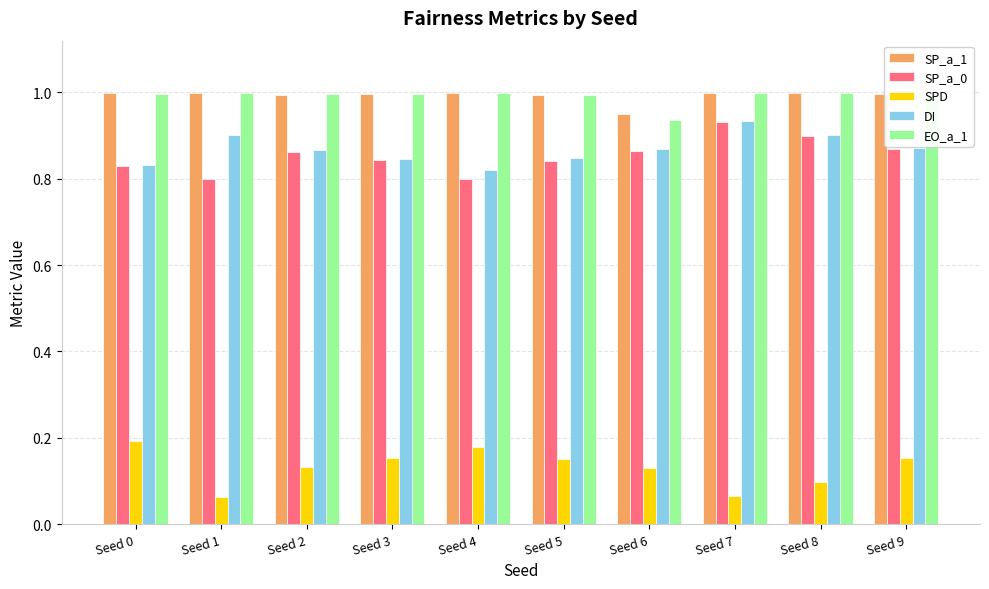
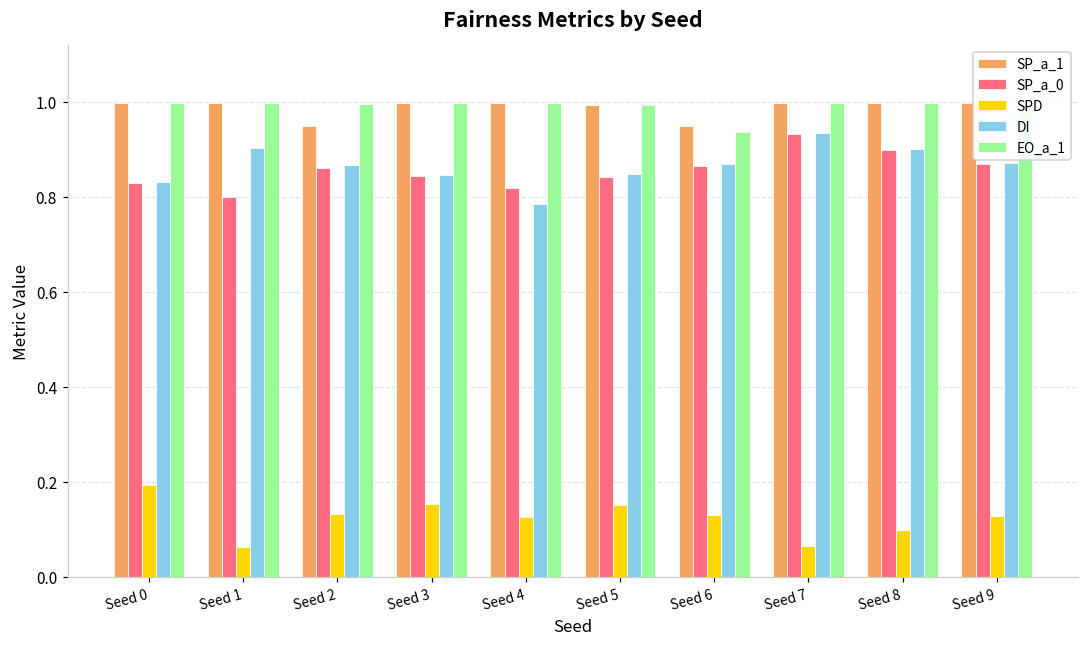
  {
    "SP_a_1": {
      "Seed 0": 1.00,
      "Seed 1": 1.00,
-     "Seed 2": 0.99,
+     "Seed 2": 0.95,
      "Seed 3": 1.00,
      "Seed 4": 1.00,
      "Seed 5": 0.99,
      "Seed 6": 0.95,
      "Seed 7": 1.00,
      "Seed 8": 1.00,
      "Seed 9": 1.00
    },
    "SP_a_0": {
      "Seed 0": 0.83,
      "Seed 1": 0.80,
      "Seed 2": 0.86,
      "Seed 3": 0.84,
-     "Seed 4": 0.80,
+     "Seed 4": 0.82,
      "Seed 5": 0.84,
      "Seed 6": 0.86,
      "Seed 7": 0.93,
      "Seed 8": 0.90,
      "Seed 9": 0.87
    },
    "SPD": {
      "Seed 0": 0.19,
      "Seed 1": 0.06,
      "Seed 2": 0.13,
      "Seed 3": 0.15,
-     "Seed 4": 0.18,
+     "Seed 4": 0.13,
      "Seed 5": 0.15,
      "Seed 6": 0.13,
      "Seed 7": 0.07,
      "Seed 8": 0.10,
-     "Seed 9": 0.15
+     "Seed 9": 0.13
    },
    "DI": {
      "Seed 0": 0.83,
      "Seed 1": 0.90,
      "Seed 2": 0.87,
      "Seed 3": 0.85,
-     "Seed 4": 0.82,
+     "Seed 4": 0.78,
      "Seed 5": 0.85,
      "Seed 6": 0.87,
      "Seed 7": 0.93,
      "Seed 8": 0.90,
      "Seed 9": 0.87
    },
    "EO_a_1": {
      "Seed 0": 1.00,
      "Seed 1": 1.00,
      "Seed 2": 1.00,
      "Seed 3": 1.00,
      "Seed 4": 1.00,
      "Seed 5": 0.99,
      "Seed 6": 0.94,
      "Seed 7": 1.00,
      "Seed 8": 1.00
    }
  }
